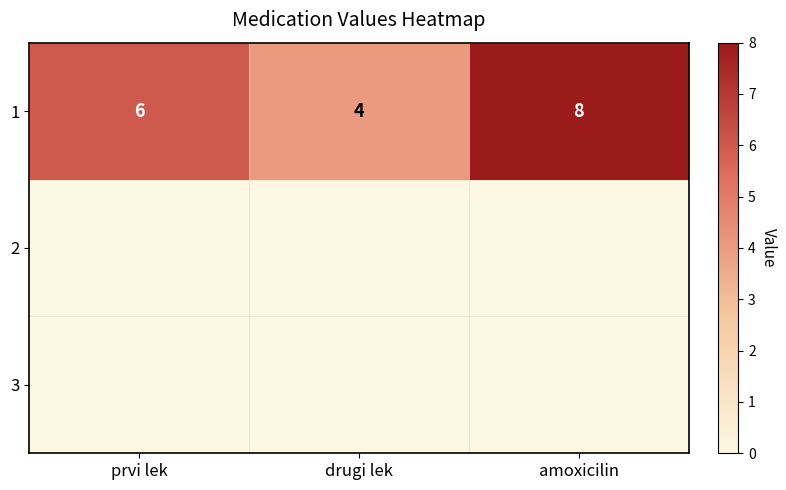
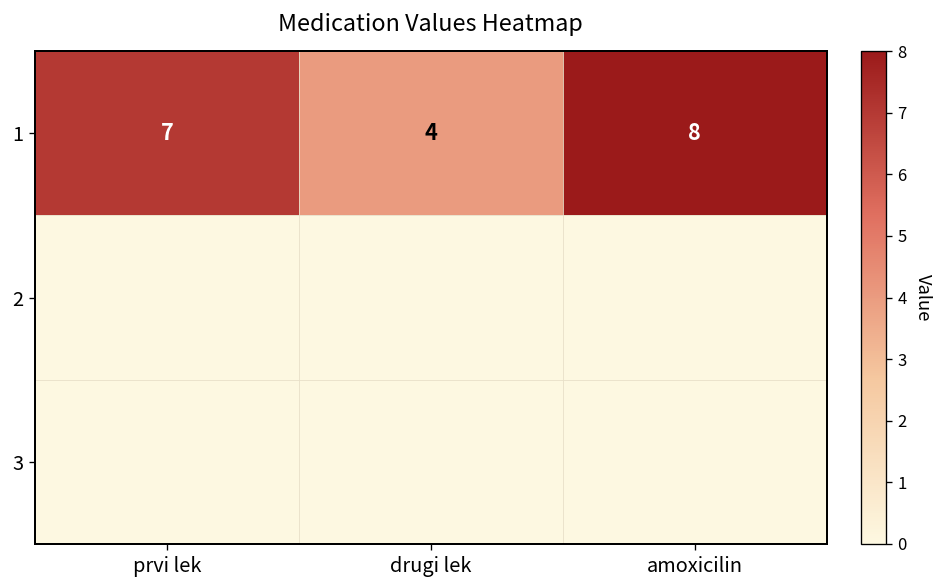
  {
    "1": {
-     "prvi lek": 6,
+     "prvi lek": 7,
      "drugi lek": 4,
      "amoxicilin": 8
    }
  }
